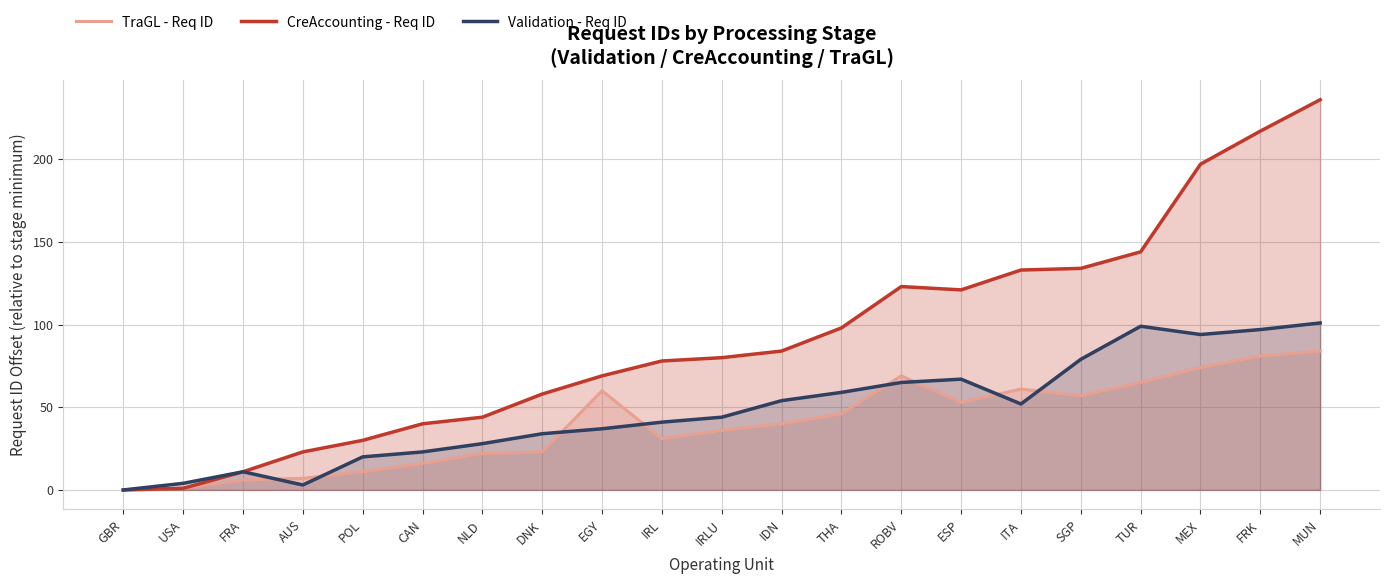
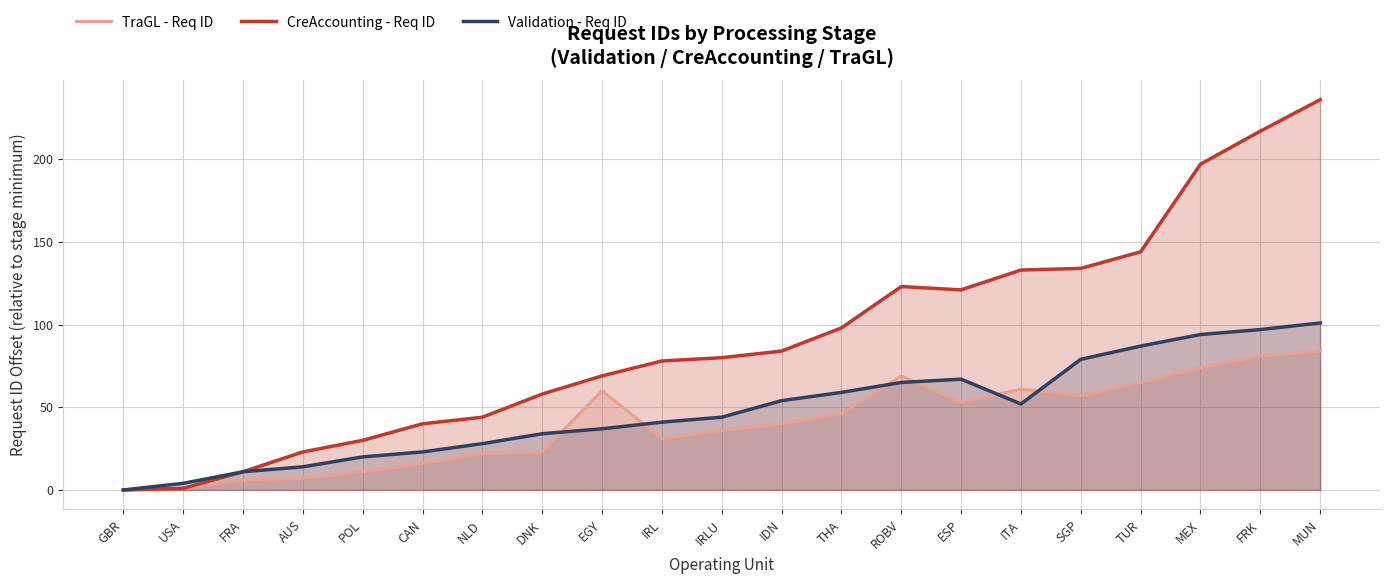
  {
    "TraGL - Req ID": {
      "FRA": 6,
      "AUS": 7,
      "POL": 11,
      "CAN": 16,
      "NLD": 22,
      "DNK": 23,
      "EGY": 60,
      "IRL": 31,
      "IRLU": 36,
      "IDN": 40,
      "THA": 46,
      "ROBV": 69,
      "ESP": 53,
      "ITA": 61,
      "SGP": 57,
      "TUR": 65,
      "MEX": 74,
      "FRK": 81,
      "MUN": 84
    },
    "CreAccounting - Req ID": {
      "AUS": 23,
      "POL": 30,
      "CAN": 40,
      "NLD": 44,
      "DNK": 58,
      "EGY": 69,
      "IRL": 78,
      "IRLU": 80,
      "IDN": 84,
      "THA": 98,
      "ROBV": 123,
      "ESP": 121,
      "ITA": 133,
      "SGP": 134,
      "TUR": 144,
      "MEX": 197,
      "FRK": 217,
      "MUN": 236
    },
    "Validation - Req ID": {
      "USA": 4,
-     "AUS": 3,
+     "AUS": 14,
      "POL": 20,
      "CAN": 23,
      "NLD": 28,
      "DNK": 34,
      "EGY": 37,
      "IRL": 41,
      "IRLU": 44,
      "IDN": 54,
      "THA": 59,
      "ROBV": 65,
      "ESP": 67,
      "ITA": 52,
      "SGP": 79,
-     "TUR": 99,
+     "TUR": 87,
      "MEX": 94,
      "FRK": 97,
      "MUN": 101
    }
  }
